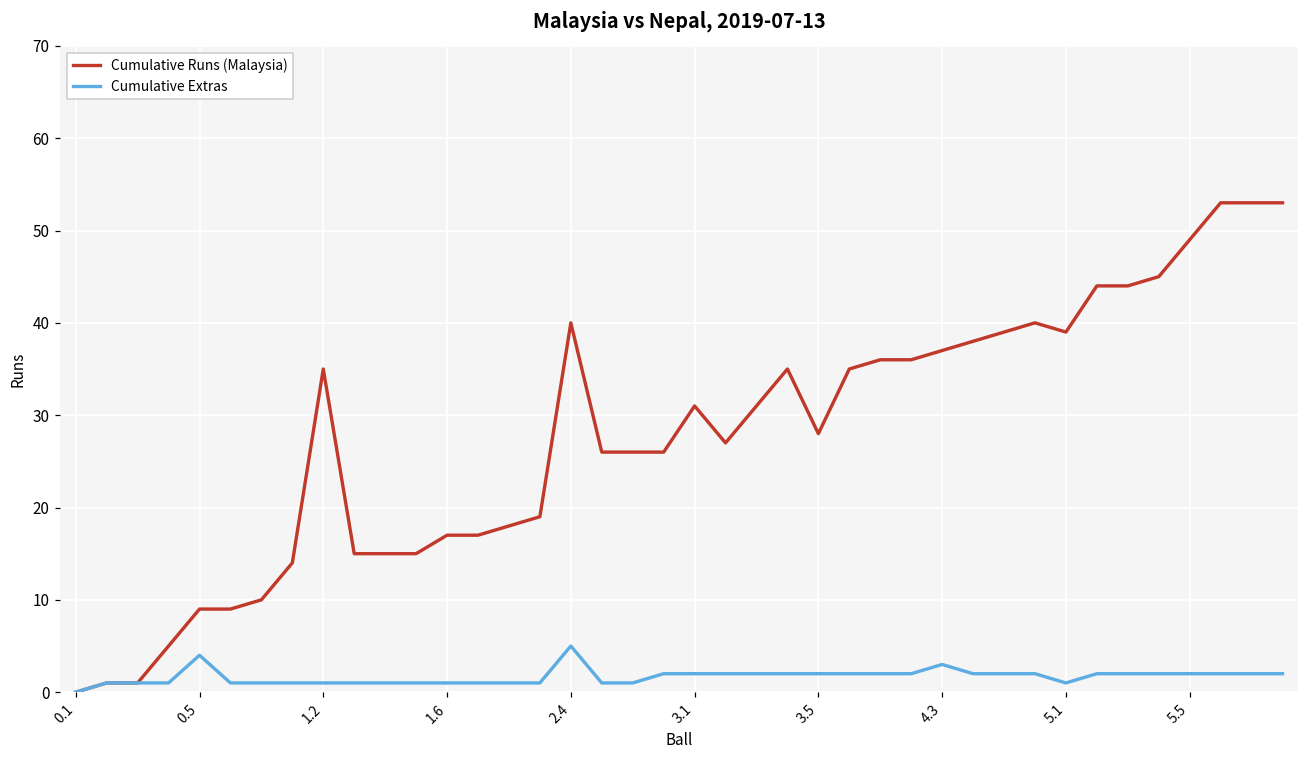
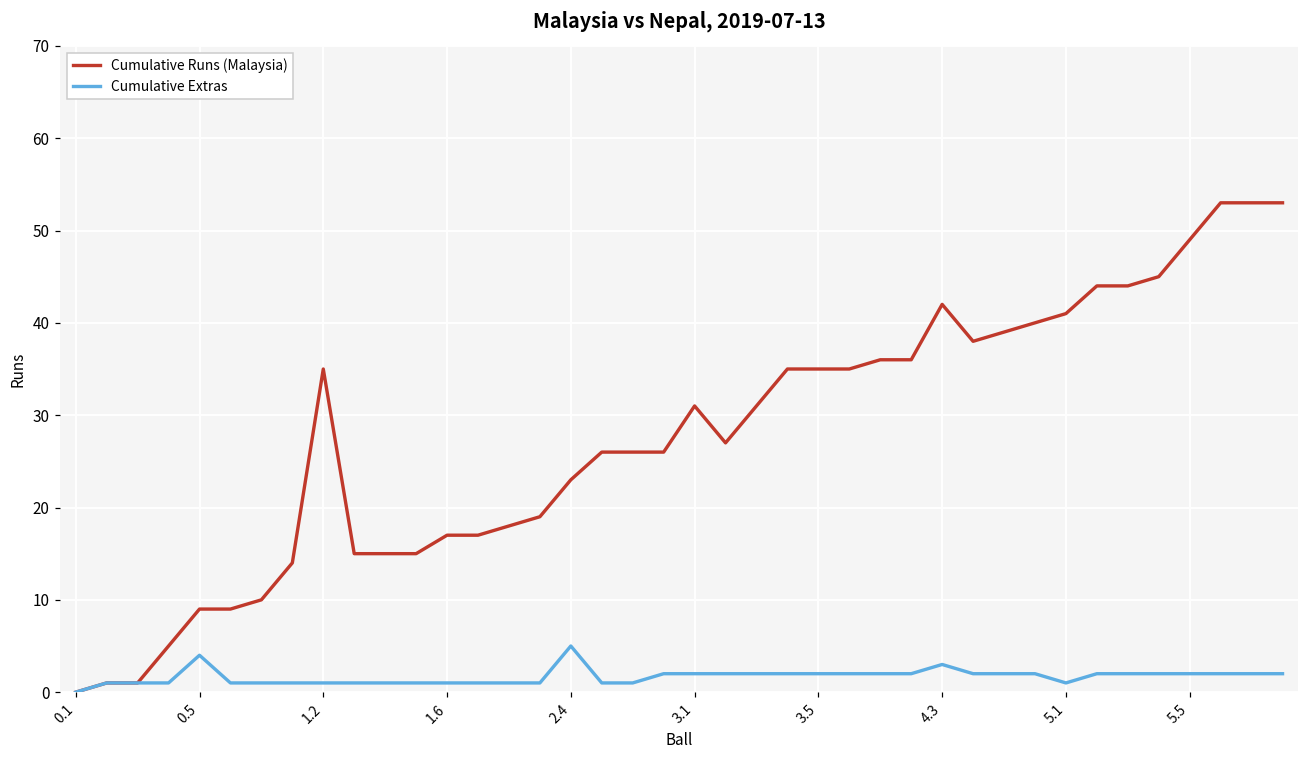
  {
    "Cumulative Runs (Malaysia)": {
      "0.5": 9,
      "1.2": 35,
      "1.6": 17,
-     "2.4": 40,
+     "2.4": 23,
      "3.1": 31,
-     "3.5": 28,
-     "4.3": 37,
-     "5.1": 39,
+     "3.5": 35,
+     "4.3": 42,
+     "5.1": 41,
      "5.5": 49
    },
    "Cumulative Extras": {
      "0.5": 4,
      "1.2": 1,
      "1.6": 1,
      "2.4": 5,
      "3.1": 2,
      "3.5": 2,
      "4.3": 3,
      "5.1": 1,
      "5.5": 2
    }
  }
